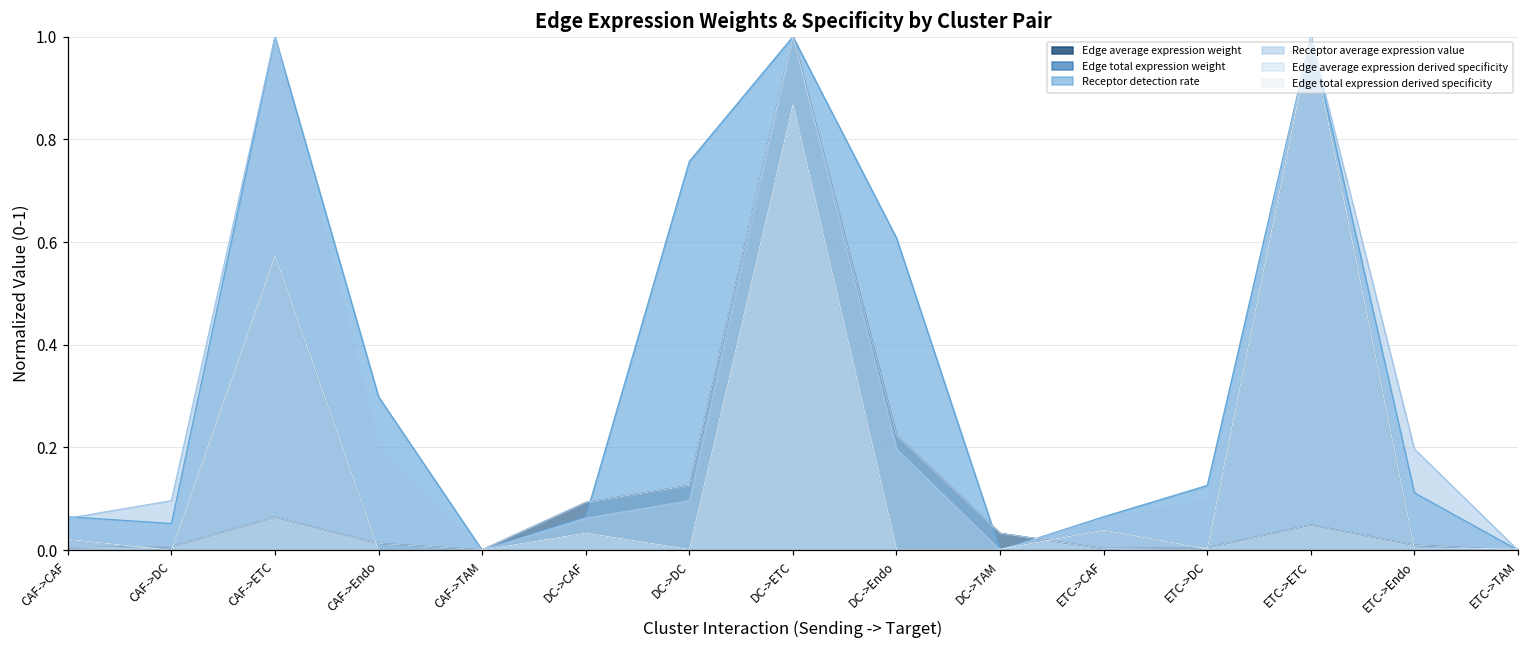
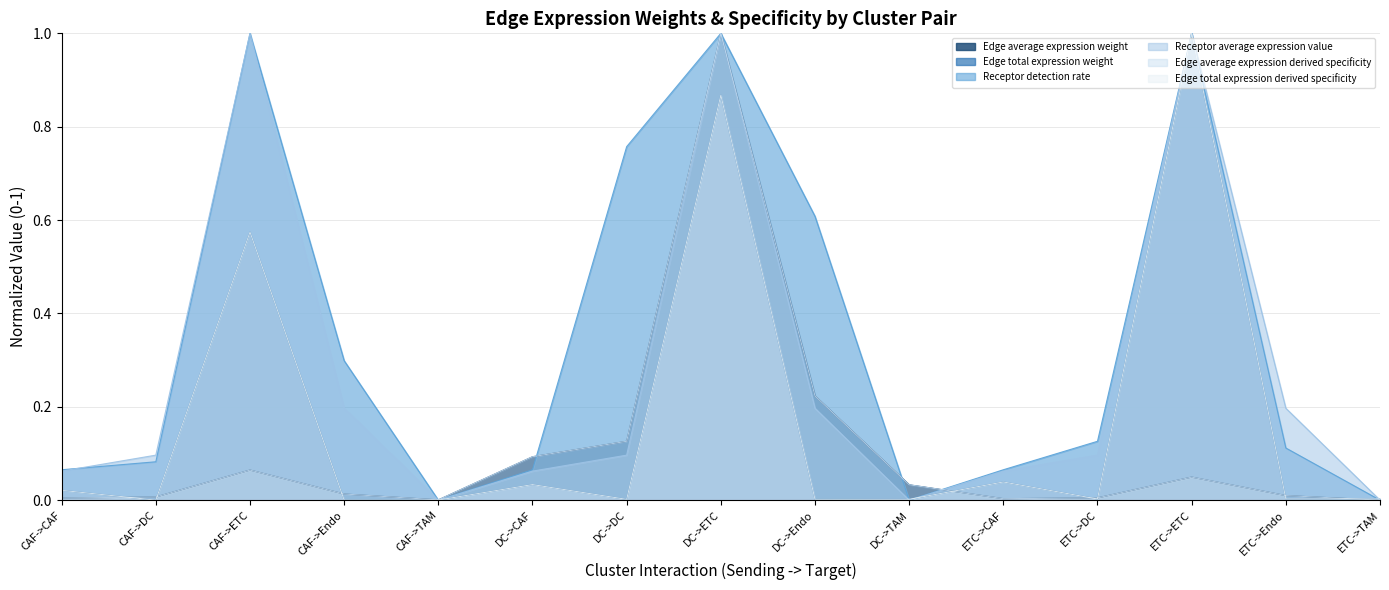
  {
    "Receptor detection rate": {
-     "CAF->DC": 0.05,
+     "CAF->DC": 0.08,
      "CAF->Endo": 0.30,
      "DC->DC": 0.76,
      "DC->Endo": 0.61,
      "ETC->DC": 0.13,
      "ETC->Endo": 0.11
    }
  }
